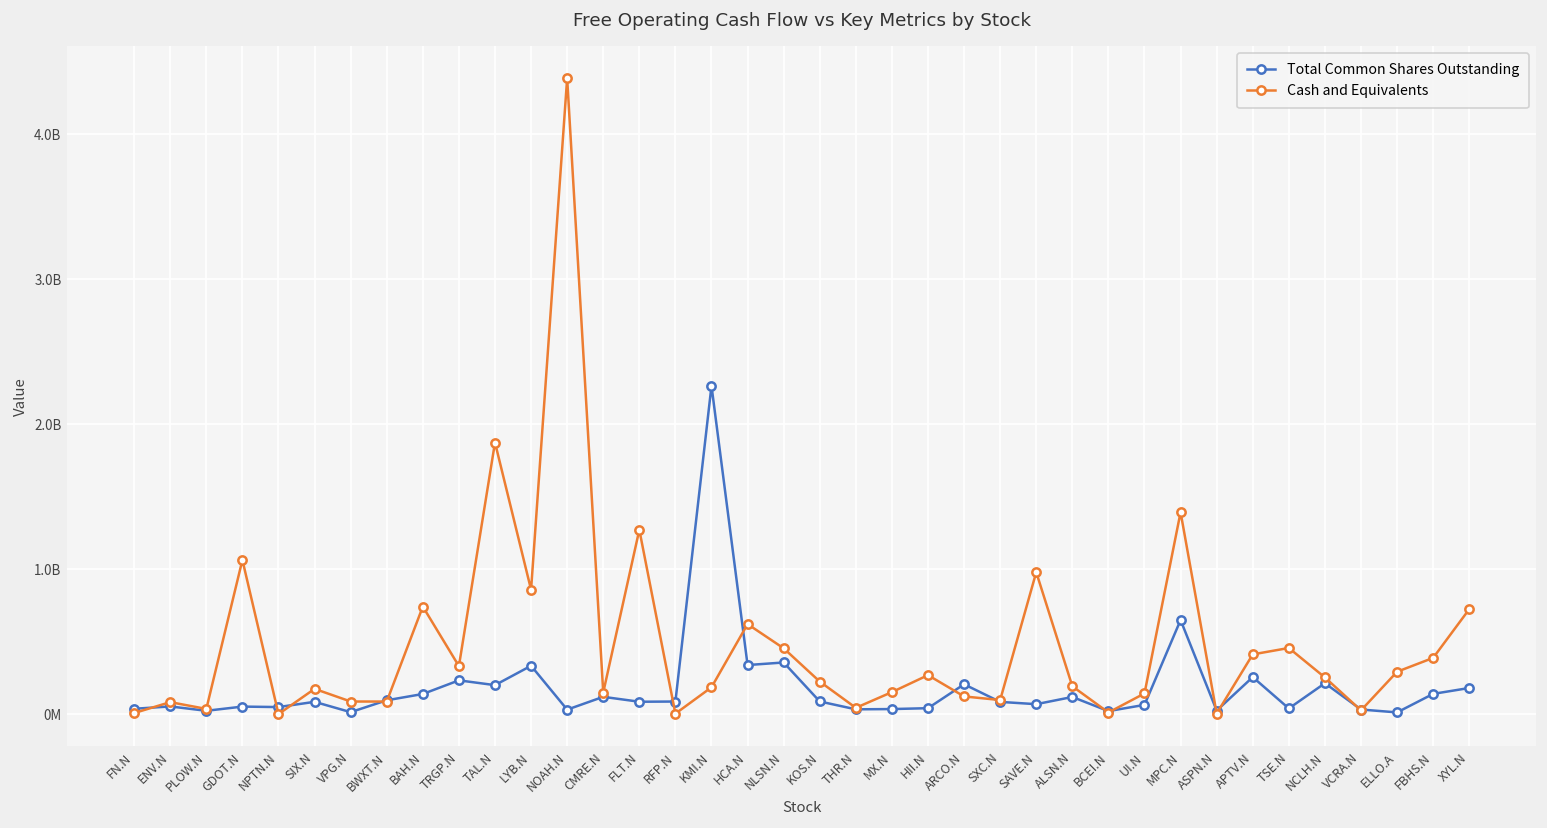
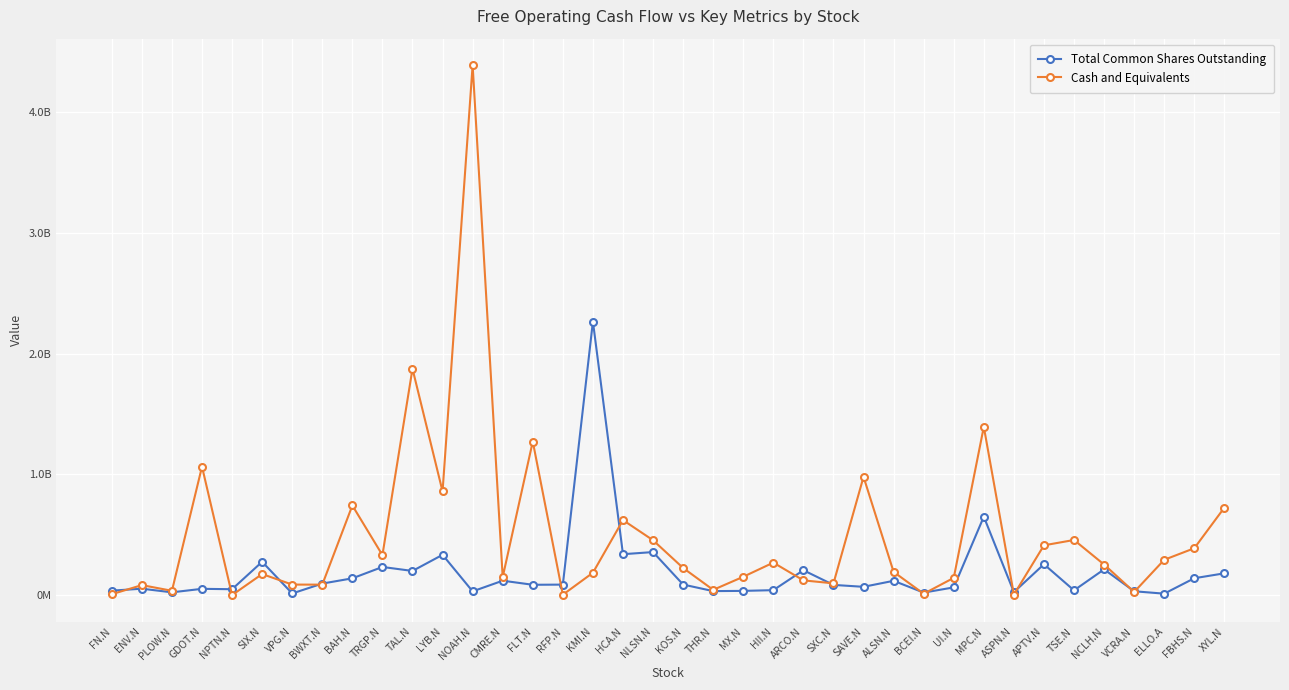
  {
    "Total Common Shares Outstanding": {
      "FN.N": 40000000,
      "ENV.N": 50000000,
      "GDOT.N": 50000000,
      "NPTN.N": 50000000,
-     "SIX.N": 80000000,
+     "SIX.N": 280000000,
      "VPG.N": 10000000,
      "BAH.N": 140000000,
      "TRGP.N": 230000000,
      "TAL.N": 200000000,
      "LYB.N": 330000000,
      "NOAH.N": 30000000,
      "CMRE.N": 120000000,
      "FLT.N": 90000000,
      "RFP.N": 90000000,
      "KMI.N": 2260000000,
      "HCA.N": 340000000,
      "NLSN.N": 360000000,
      "KOS.N": 90000000,
      "MX.N": 30000000,
      "HII.N": 40000000,
      "ARCO.N": 210000000,
      "SAVE.N": 70000000,
      "ALSN.N": 120000000,
      "UI.N": 60000000,
      "MPC.N": 650000000,
      "APTV.N": 260000000,
      "TSE.N": 40000000,
      "NCLH.N": 210000000,
      "ELLO.A": 10000000,
      "FBHS.N": 140000000,
      "XYL.N": 180000000
    },
    "Cash and Equivalents": {
      "FN.N": 10000000,
      "ENV.N": 80000000,
      "GDOT.N": 1060000000,
      "NPTN.N": 0,
      "SIX.N": 170000000,
      "VPG.N": 90000000,
      "BAH.N": 740000000,
      "TRGP.N": 330000000,
      "TAL.N": 1870000000,
      "LYB.N": 860000000,
      "NOAH.N": 4390000000,
      "CMRE.N": 150000000,
      "FLT.N": 1270000000,
      "RFP.N": 0,
      "KMI.N": 190000000,
      "HCA.N": 620000000,
      "NLSN.N": 450000000,
      "KOS.N": 220000000,
      "MX.N": 150000000,
      "HII.N": 270000000,
      "ARCO.N": 120000000,
      "SAVE.N": 980000000,
      "ALSN.N": 190000000,
      "UI.N": 140000000,
      "MPC.N": 1390000000,
      "APTV.N": 410000000,
      "TSE.N": 460000000,
      "NCLH.N": 250000000,
      "ELLO.A": 290000000,
      "FBHS.N": 390000000,
      "XYL.N": 720000000
    }
  }
